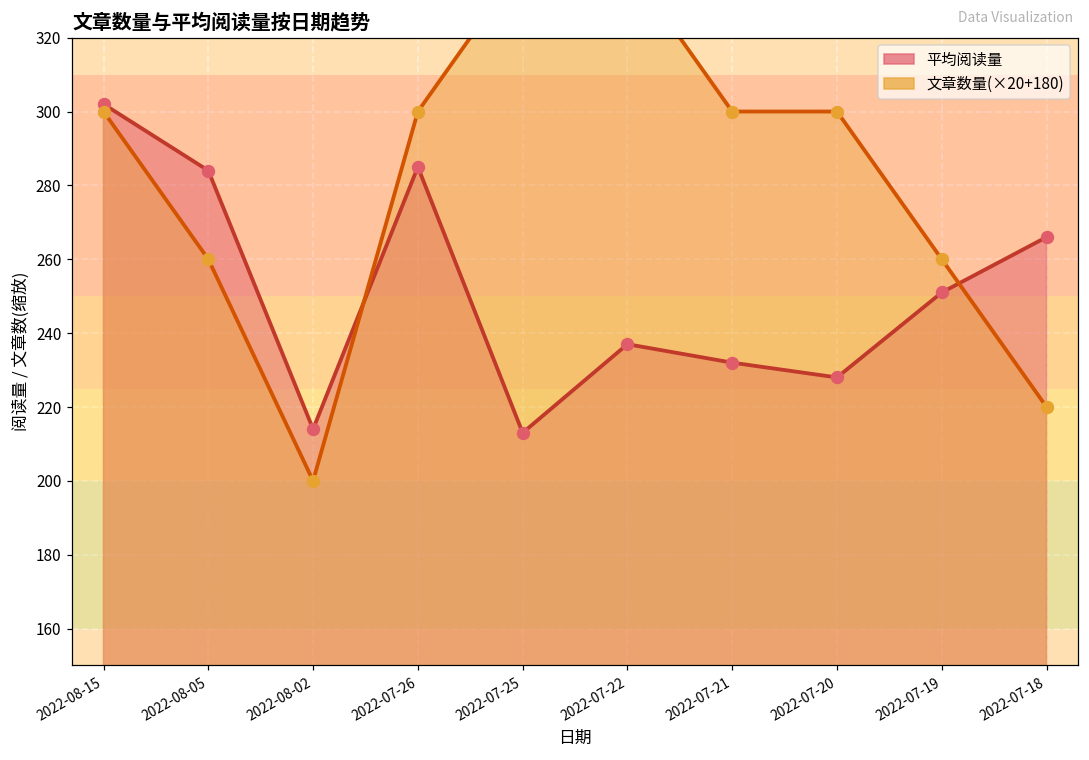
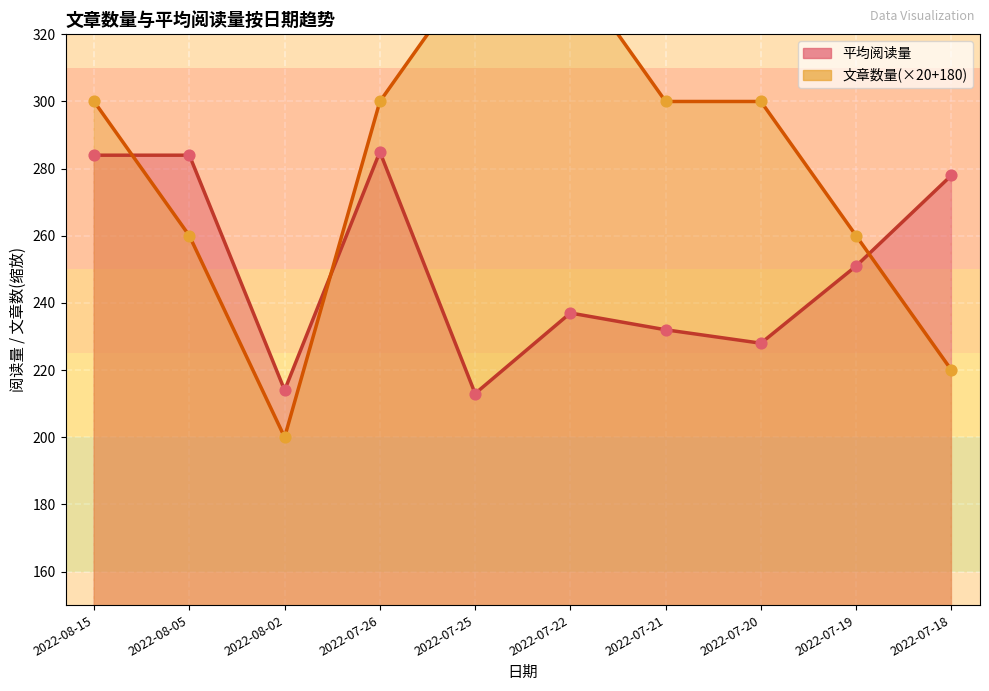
  {
    "平均阅读量": {
-     "2022-08-15": 302,
+     "2022-08-15": 284,
      "2022-08-05": 284,
      "2022-08-02": 214,
      "2022-07-26": 285,
      "2022-07-25": 213,
      "2022-07-22": 237,
      "2022-07-21": 232,
      "2022-07-20": 228,
      "2022-07-19": 251,
-     "2022-07-18": 266
+     "2022-07-18": 278
    },
    "文章数量(×20+180)": {
      "2022-08-15": 300,
      "2022-08-05": 260,
      "2022-08-02": 200,
      "2022-07-26": 300,
      "2022-07-21": 300,
      "2022-07-20": 300,
      "2022-07-19": 260,
      "2022-07-18": 220
    }
  }
